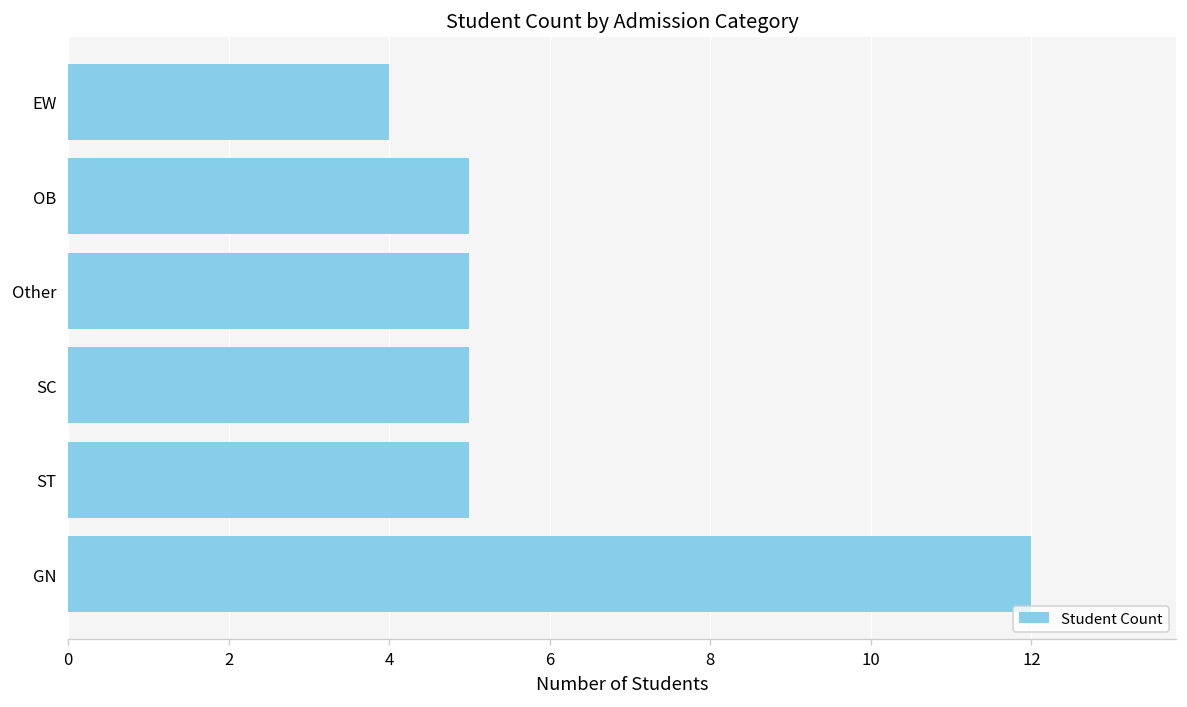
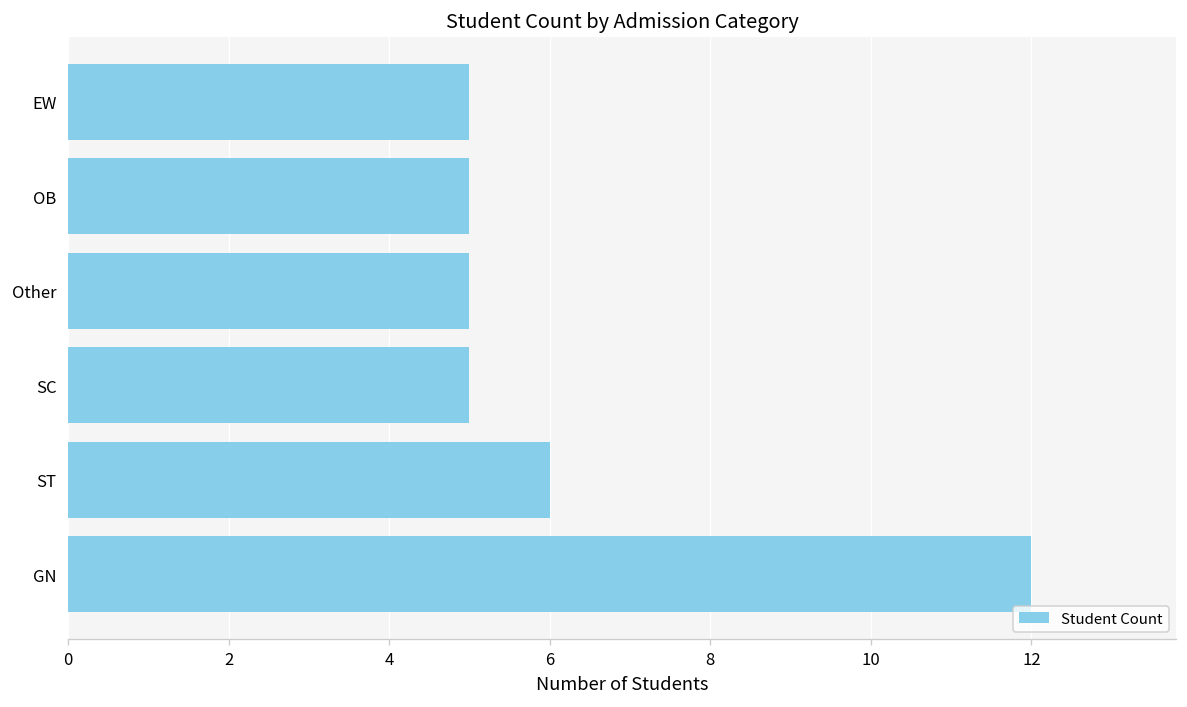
  {
-   "EW": 4,
+   "EW": 5,
    "OB": 5,
    "Other": 5,
    "SC": 5,
-   "ST": 5,
+   "ST": 6,
    "GN": 12
  }
